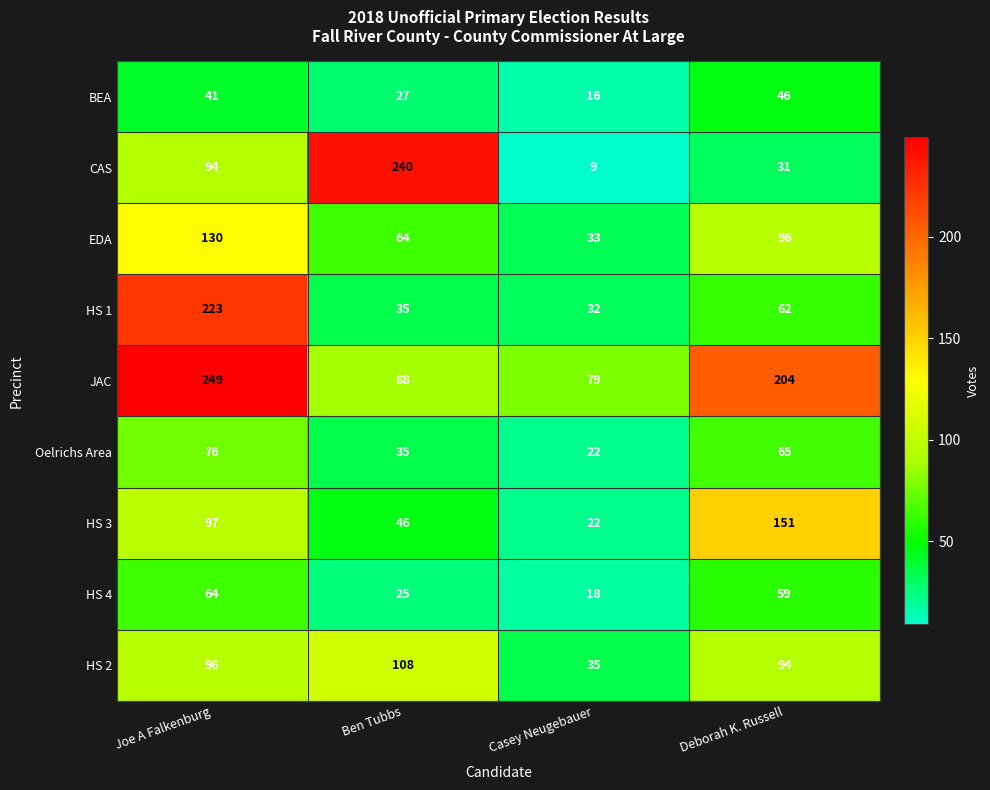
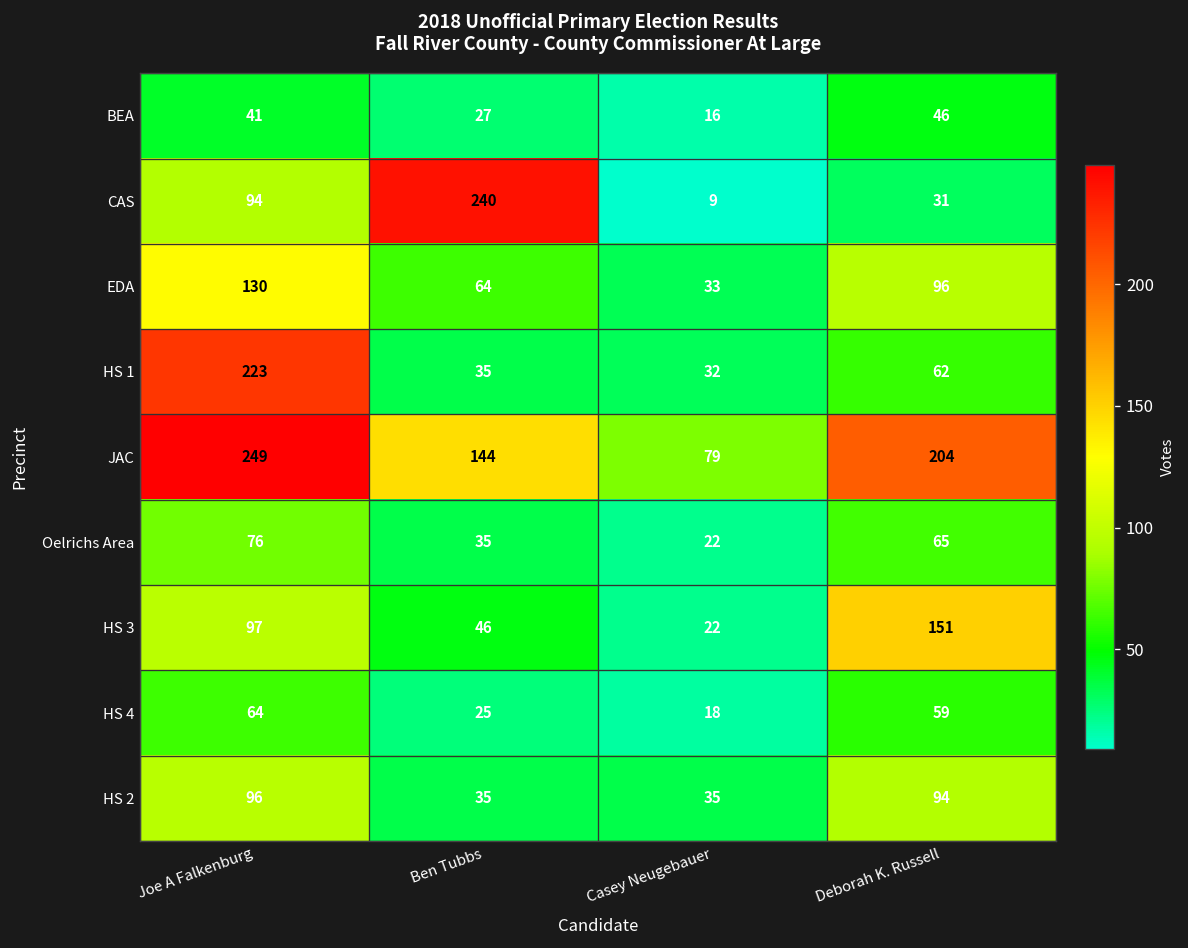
  {
    "BEA": {
      "Joe A Falkenburg": 41,
      "Ben Tubbs": 27,
      "Casey Neugebauer": 16,
      "Deborah K. Russell": 46
    },
    "CAS": {
      "Joe A Falkenburg": 94,
      "Ben Tubbs": 240,
      "Casey Neugebauer": 9,
      "Deborah K. Russell": 31
    },
    "EDA": {
      "Joe A Falkenburg": 130,
      "Ben Tubbs": 64,
      "Casey Neugebauer": 33,
      "Deborah K. Russell": 96
    },
    "HS 1": {
      "Joe A Falkenburg": 223,
      "Ben Tubbs": 35,
      "Casey Neugebauer": 32,
      "Deborah K. Russell": 62
    },
    "JAC": {
      "Joe A Falkenburg": 249,
-     "Ben Tubbs": 88,
+     "Ben Tubbs": 144,
      "Casey Neugebauer": 79,
      "Deborah K. Russell": 204
    },
    "Oelrichs Area": {
      "Joe A Falkenburg": 76,
      "Ben Tubbs": 35,
      "Casey Neugebauer": 22,
      "Deborah K. Russell": 65
    },
    "HS 3": {
      "Joe A Falkenburg": 97,
      "Ben Tubbs": 46,
      "Casey Neugebauer": 22,
      "Deborah K. Russell": 151
    },
    "HS 4": {
      "Joe A Falkenburg": 64,
      "Ben Tubbs": 25,
      "Casey Neugebauer": 18,
      "Deborah K. Russell": 59
    },
    "HS 2": {
      "Joe A Falkenburg": 96,
-     "Ben Tubbs": 108,
+     "Ben Tubbs": 35,
      "Casey Neugebauer": 35,
      "Deborah K. Russell": 94
    }
  }
